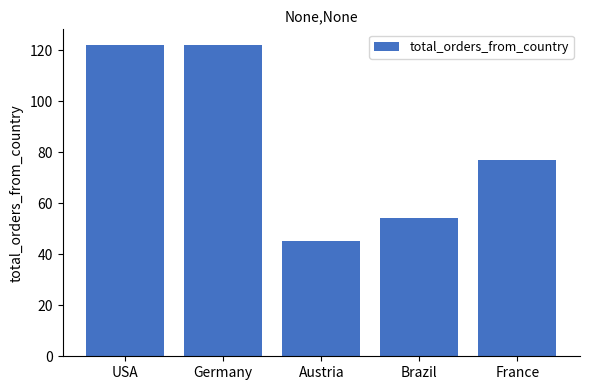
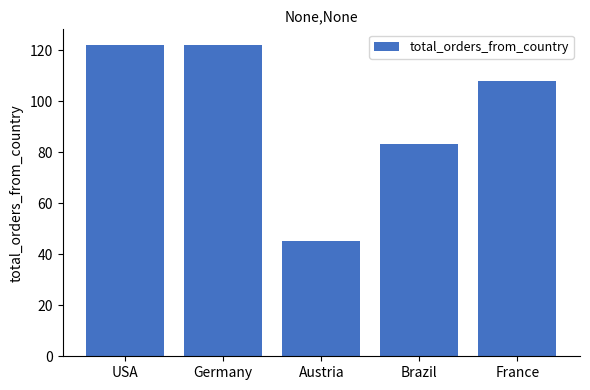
  {
    "USA": 122,
    "Germany": 122,
    "Austria": 45,
-   "Brazil": 54,
-   "France": 77
+   "Brazil": 83,
+   "France": 108
  }
